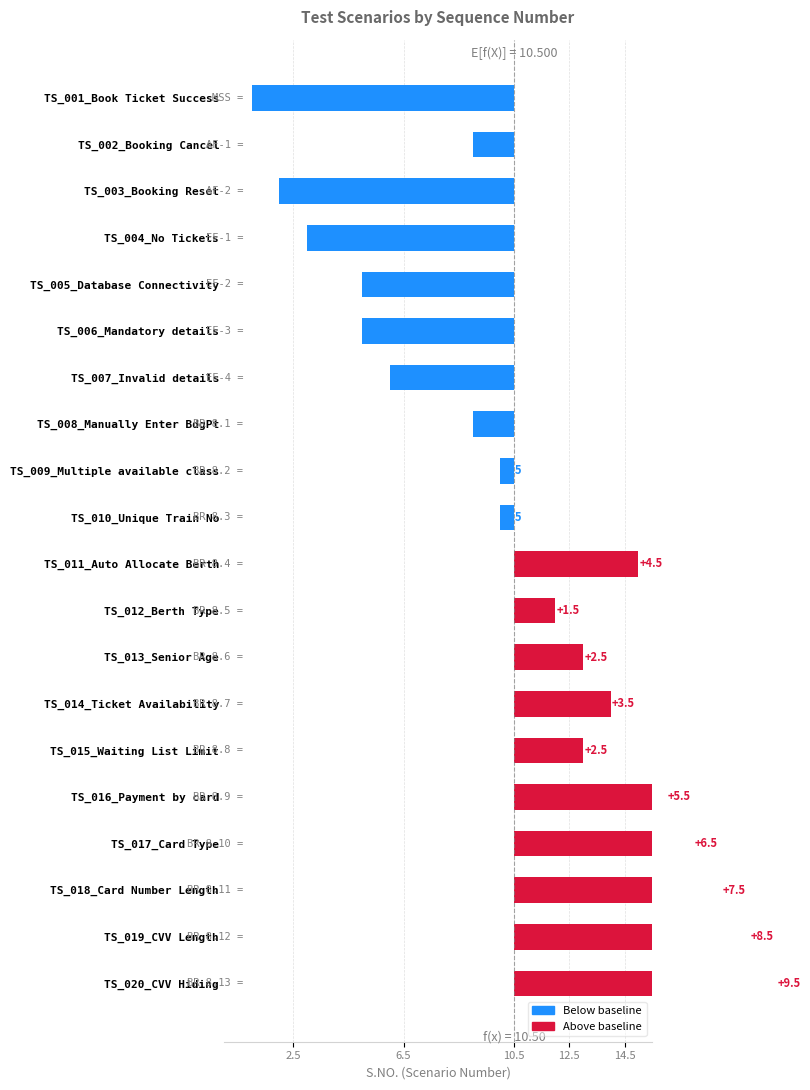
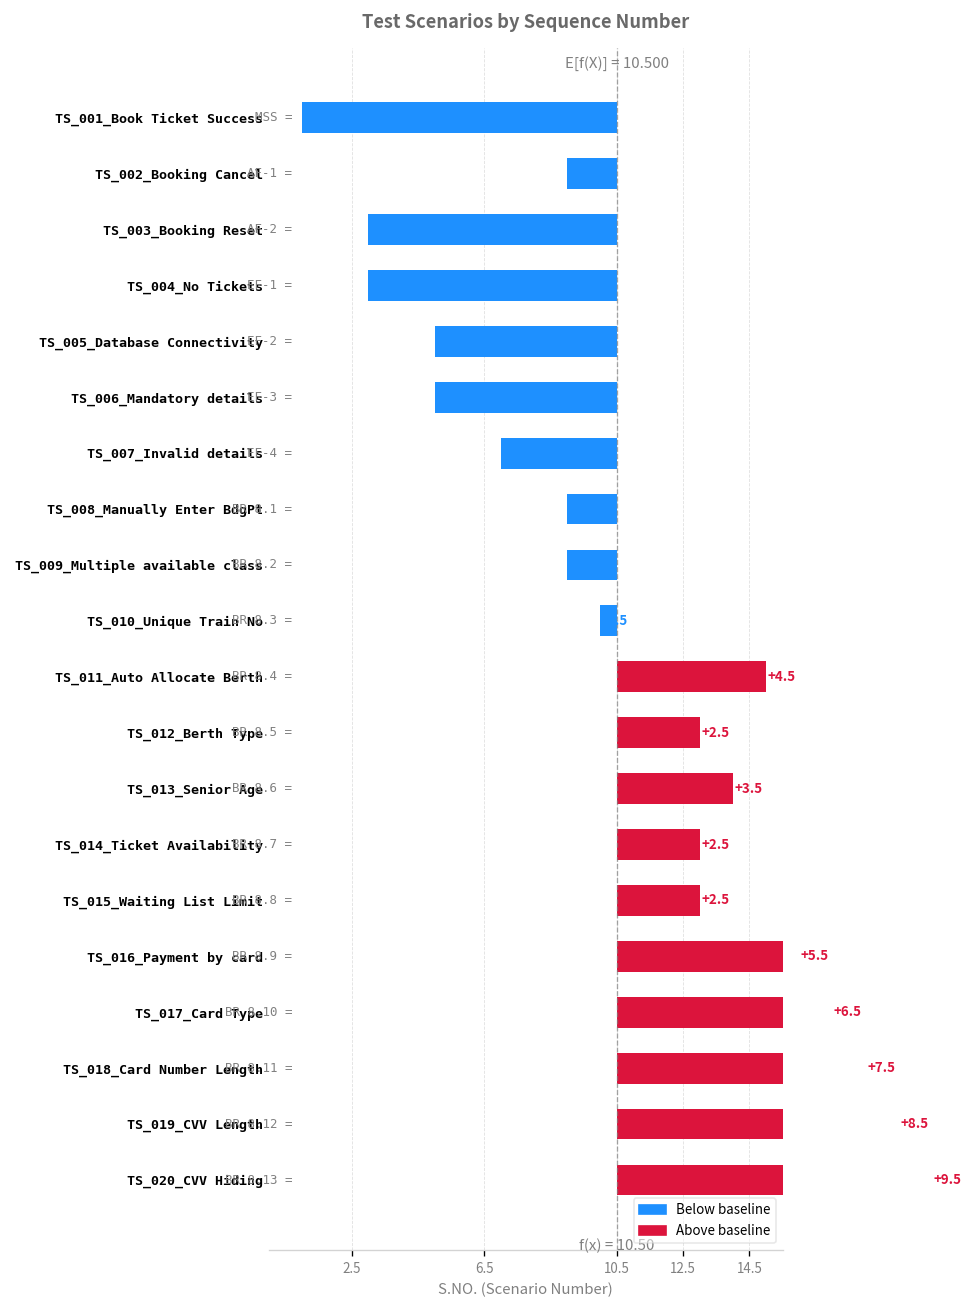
  {
-   "TS_003_Booking Reset": "2",
-   "TS_007_Invalid details": "6",
-   "TS_009_Multiple available class": "10",
+   "TS_003_Booking Reset": "3",
+   "TS_007_Invalid details": "7",
+   "TS_009_Multiple available class": "9",
    "TS_011_Auto Allocate Berth": "+4.5",
-   "TS_012_Berth Type": "+1.5",
-   "TS_013_Senior Age": "+2.5",
-   "TS_014_Ticket Availability": "+3.5",
+   "TS_012_Berth Type": "+2.5",
+   "TS_013_Senior Age": "+3.5",
+   "TS_014_Ticket Availability": "+2.5",
    "TS_015_Waiting List Limit": "+2.5"
  }
